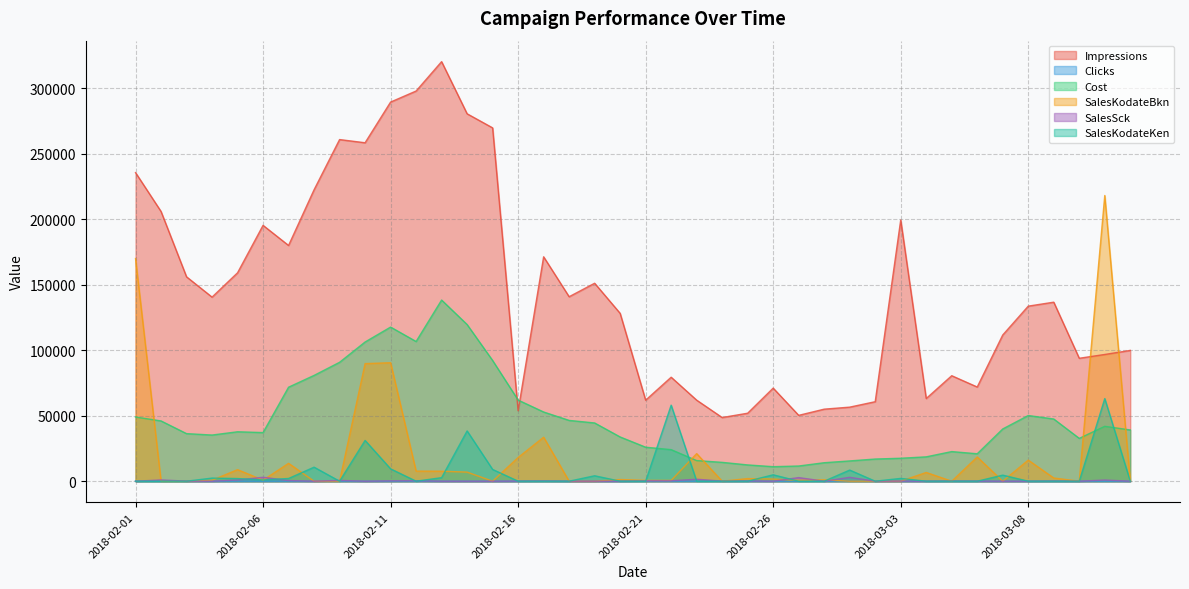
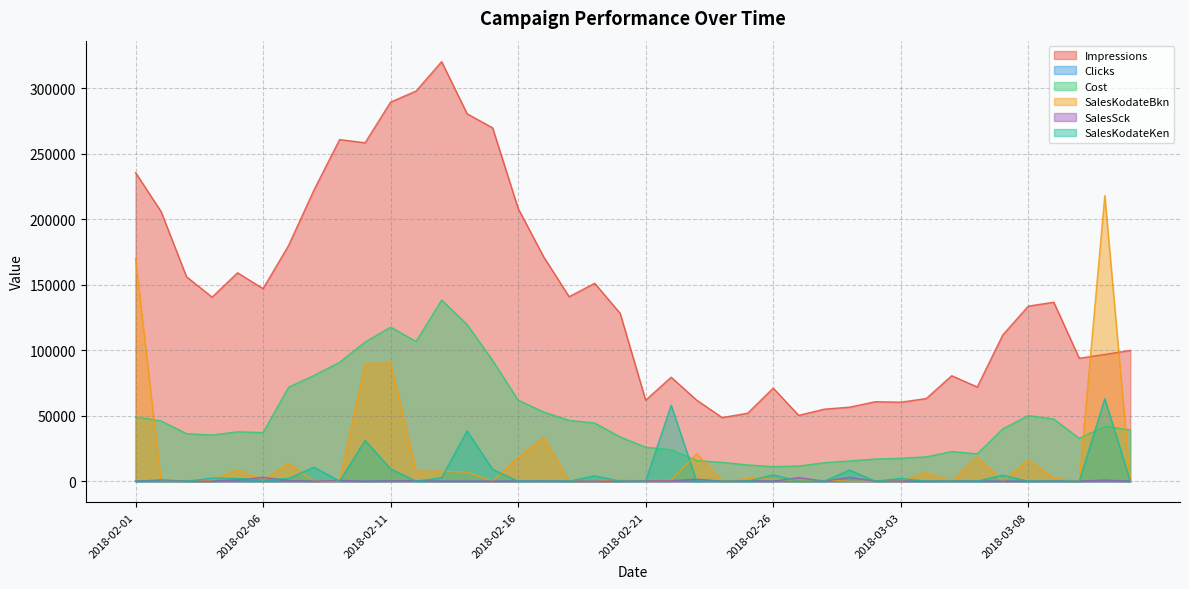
  {
    "Impressions": {
      "2018-02-01": 236000,
-     "2018-02-06": 195000,
+     "2018-02-06": 147000,
      "2018-02-11": 290000,
-     "2018-02-16": 54000,
+     "2018-02-16": 208000,
      "2018-02-21": 62000,
      "2018-02-26": 71000,
-     "2018-03-03": 199000,
+     "2018-03-03": 60000,
      "2018-03-08": 134000
    },
    "SalesKodateBkn": {
      "2018-02-01": 170000,
      "2018-02-11": 90000,
      "2018-02-16": 18000,
      "2018-03-08": 16000
    },
    "SalesSck": {
      "2018-02-06": 3000
    }
  }
